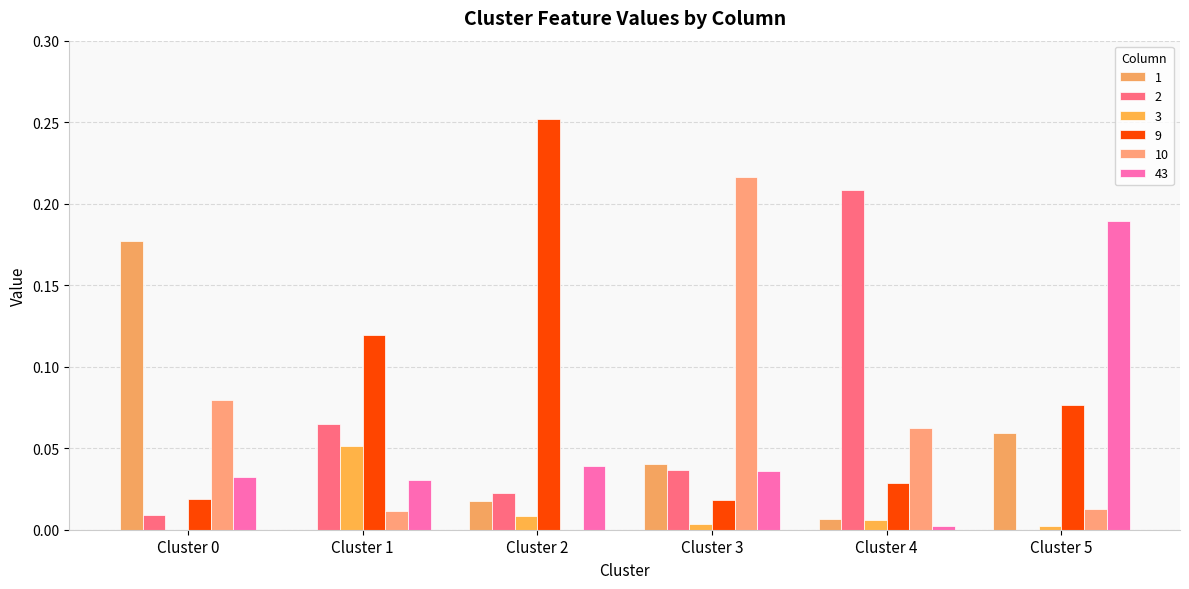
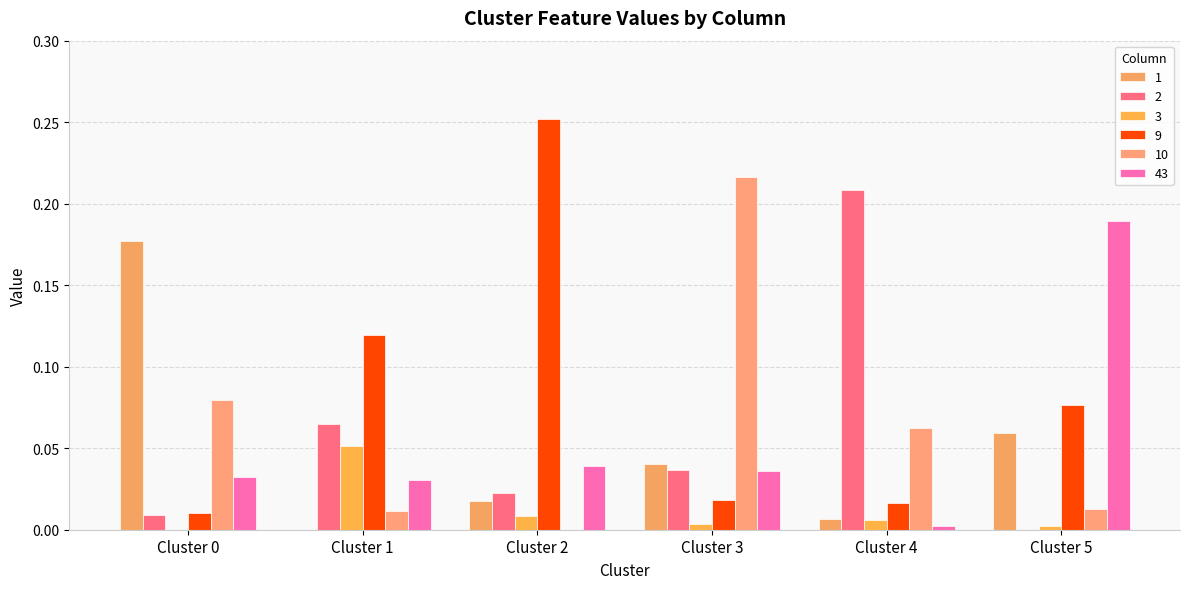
  {
    "9": {
-     "Cluster 0": 0.019,
+     "Cluster 0": 0.010,
      "Cluster 1": 0.120,
      "Cluster 2": 0.252,
      "Cluster 3": 0.018,
-     "Cluster 4": 0.029,
+     "Cluster 4": 0.016,
      "Cluster 5": 0.077
    }
  }
